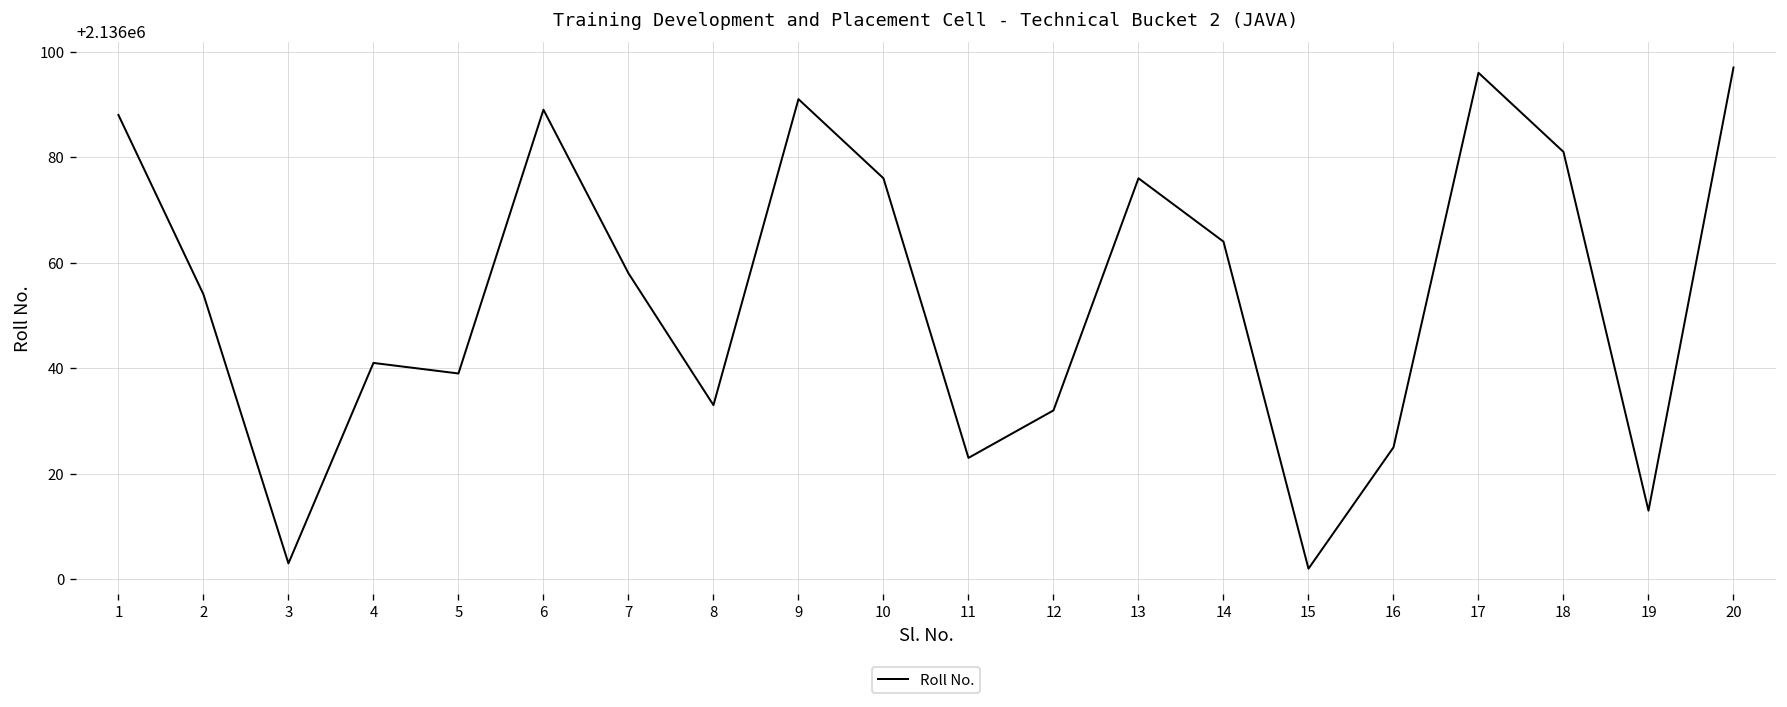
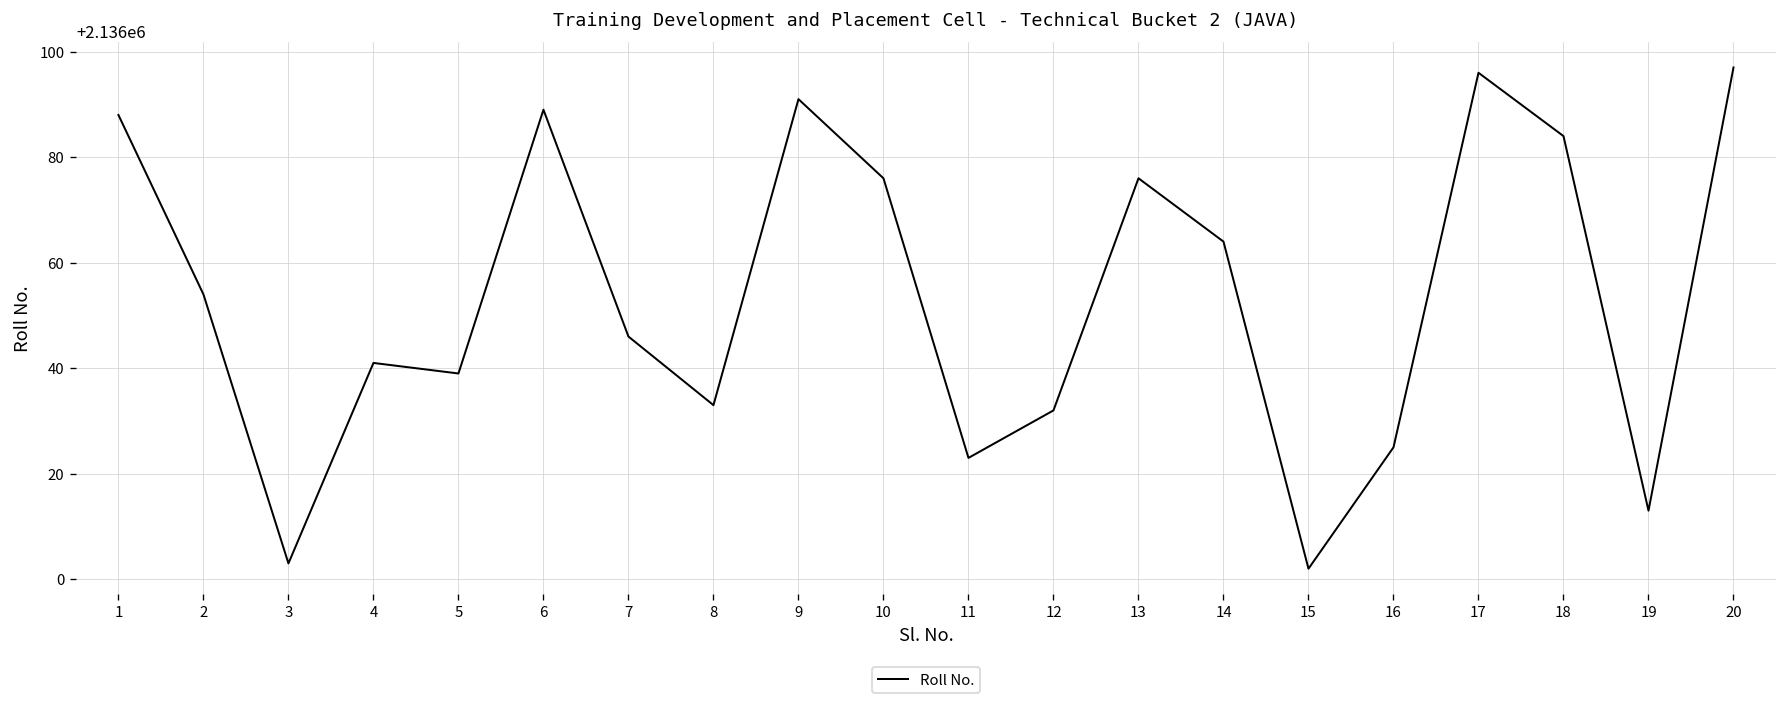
  {
    "1": 2136088,
    "2": 2136054,
    "3": 2136003,
    "4": 2136041,
    "5": 2136039,
    "6": 2136089,
-   "7": 2136058,
+   "7": 2136046,
    "8": 2136033,
    "9": 2136091,
    "10": 2136076,
    "11": 2136023,
    "12": 2136032,
    "13": 2136076,
    "14": 2136064,
    "15": 2136002,
    "16": 2136025,
    "17": 2136096,
-   "18": 2136081,
+   "18": 2136084,
    "19": 2136013,
    "20": 2136097
  }
